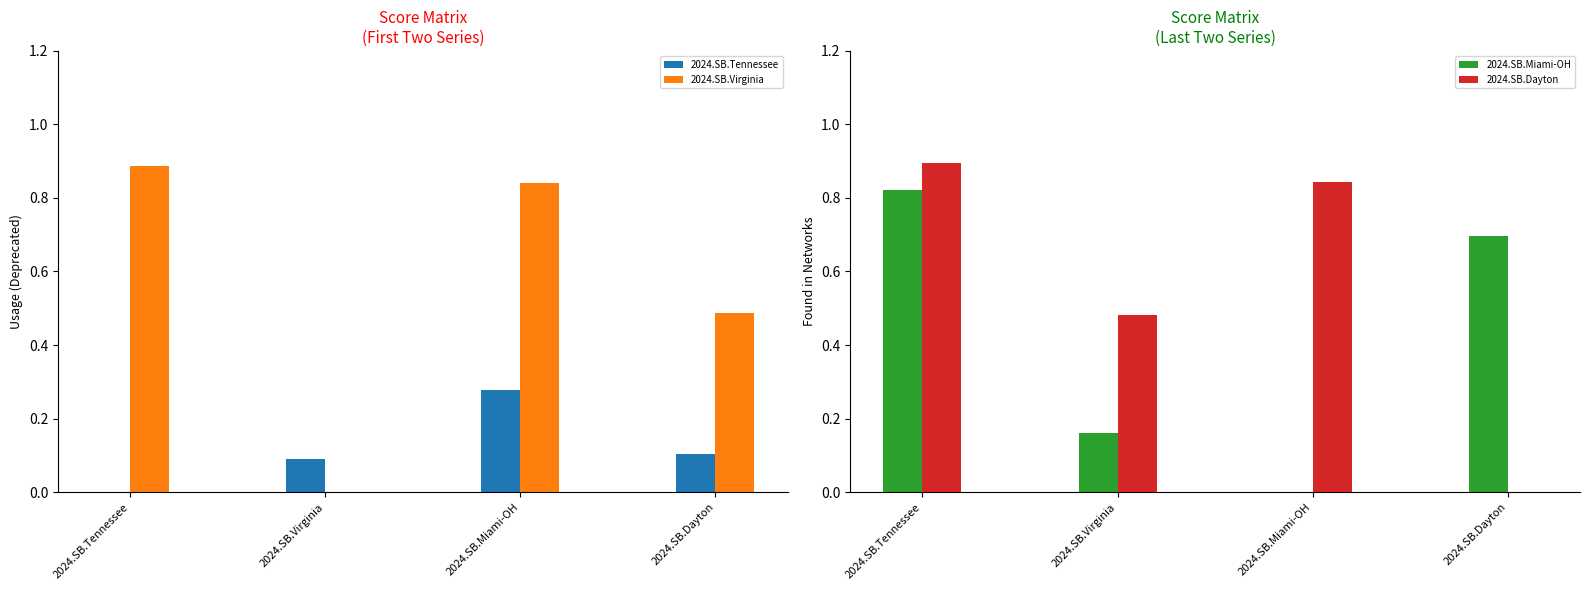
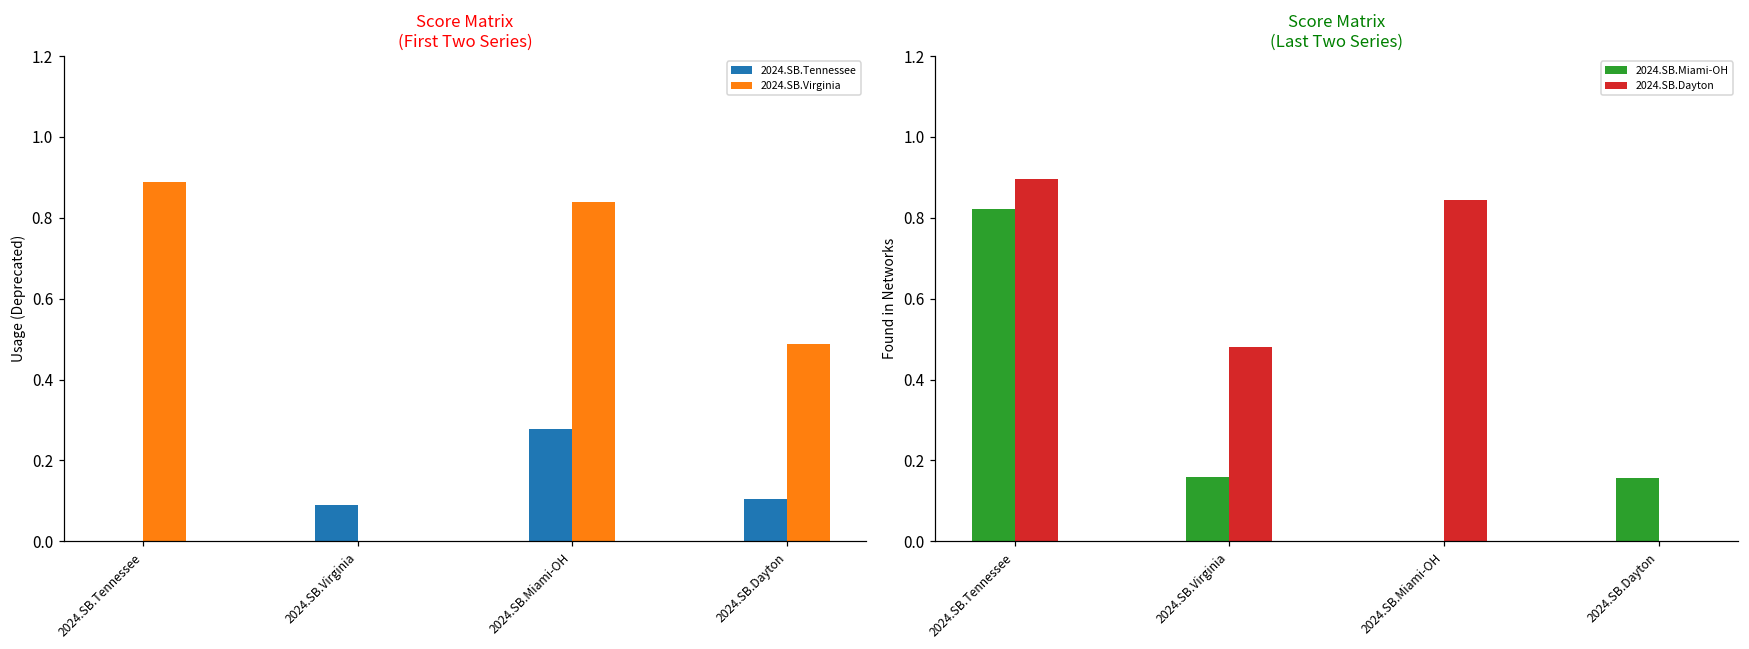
  {
    "Score Matrix (First Two Series)": {
      "2024.SB.Tennessee": {
        "2024.SB.Tennessee": 0.00,
        "2024.SB.Virginia": 0.09,
        "2024.SB.Miami-OH": 0.28,
        "2024.SB.Dayton": 0.10
      },
      "2024.SB.Virginia": {
        "2024.SB.Tennessee": 0.89,
        "2024.SB.Virginia": 0.00,
        "2024.SB.Miami-OH": 0.84,
        "2024.SB.Dayton": 0.49
      }
    },
    "Score Matrix (Last Two Series)": {
      "2024.SB.Miami-OH": {
        "2024.SB.Tennessee": 0.82,
        "2024.SB.Virginia": 0.16,
        "2024.SB.Miami-OH": 0.00,
-       "2024.SB.Dayton": 0.70
+       "2024.SB.Dayton": 0.16
      },
      "2024.SB.Dayton": {
        "2024.SB.Tennessee": 0.90,
        "2024.SB.Virginia": 0.48,
        "2024.SB.Miami-OH": 0.84,
        "2024.SB.Dayton": 0.00
      }
    }
  }
